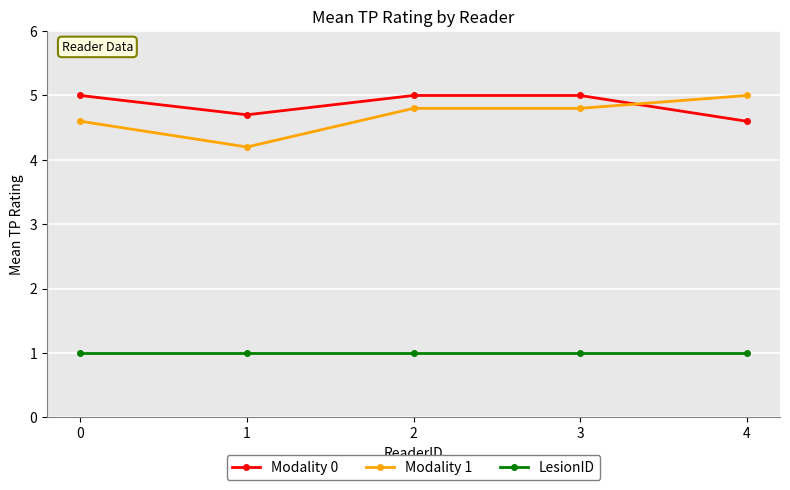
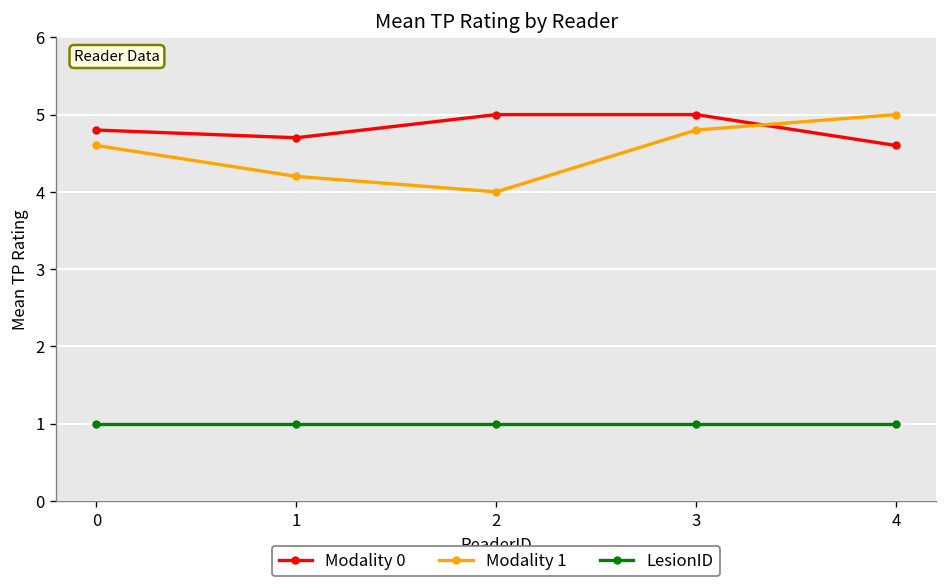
  {
    "Modality 0": {
-     "0": 5.0,
+     "0": 4.8,
      "1": 4.7,
      "2": 5.0,
      "3": 5.0,
      "4": 4.6
    },
    "Modality 1": {
      "0": 4.6,
      "1": 4.2,
-     "2": 4.8,
+     "2": 4.0,
      "3": 4.8,
      "4": 5.0
    },
    "LesionID": {
      "0": 1.0,
      "1": 1.0,
      "2": 1.0,
      "3": 1.0,
      "4": 1.0
    }
  }
